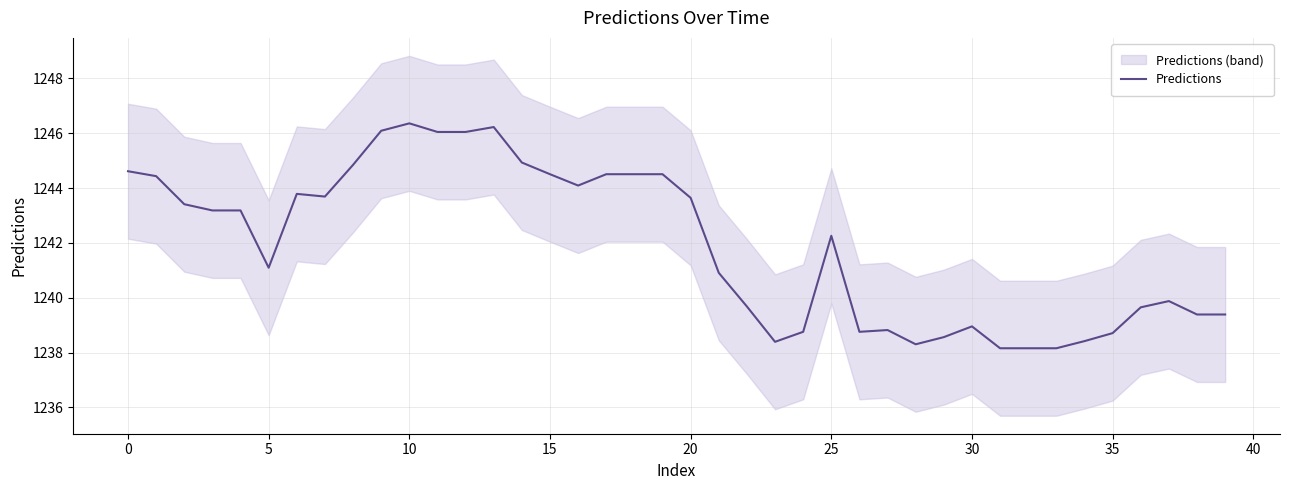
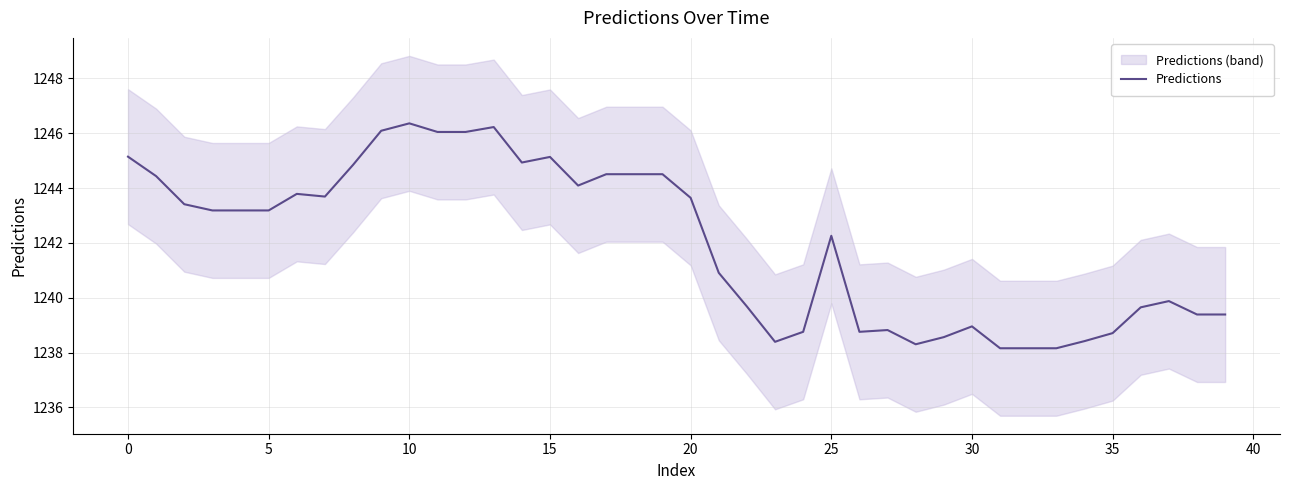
  {
    "Predictions": {
-     "0": 1244.6,
-     "5": 1241.1,
+     "0": 1245.1,
+     "5": 1243.2,
      "10": 1246.4,
-     "15": 1244.5,
+     "15": 1245.1,
      "20": 1243.6,
      "25": 1242.3,
      "30": 1239.0,
      "35": 1238.7
    }
  }
